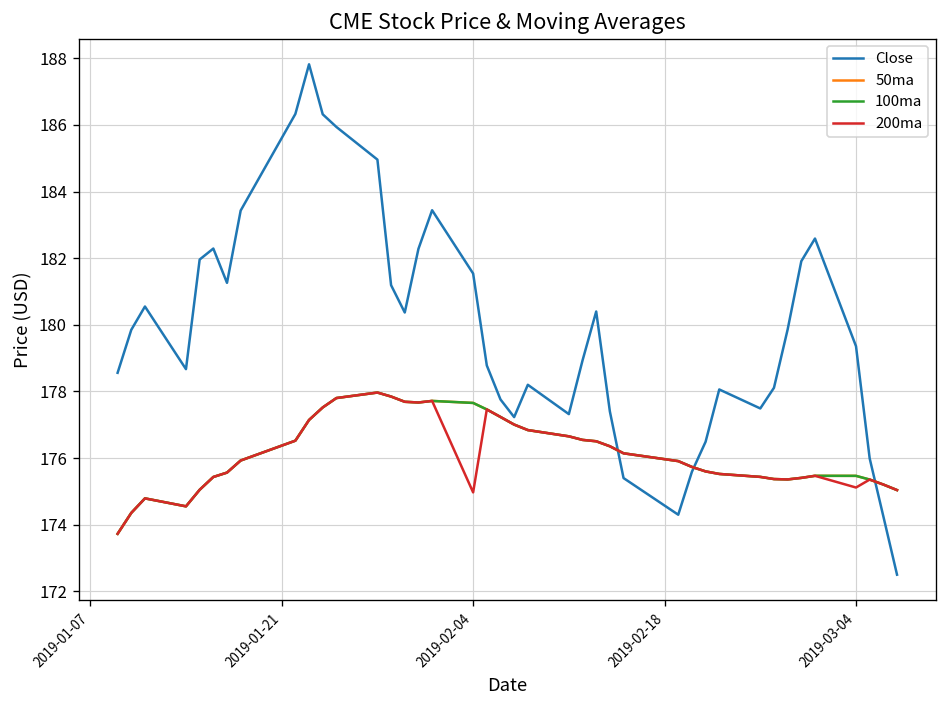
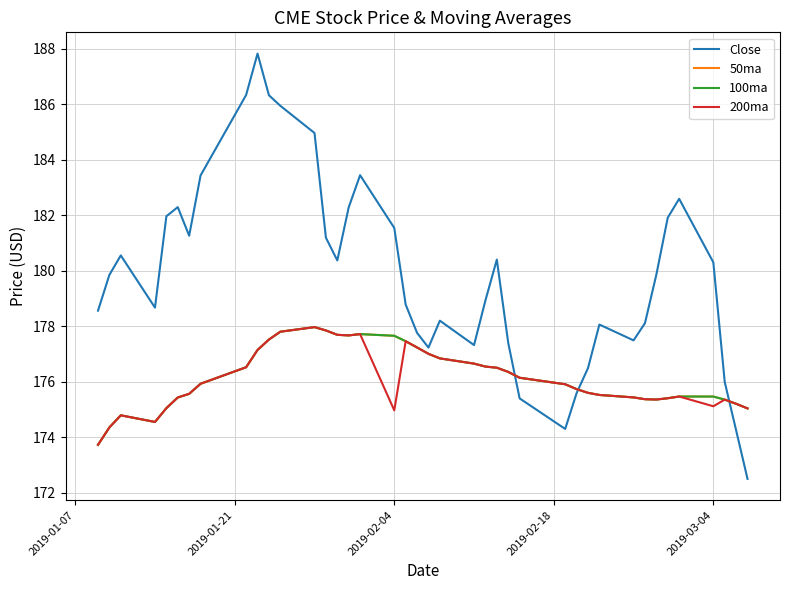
  {
    "Close": {
      "2019-02-04": 181.5,
-     "2019-03-04": 179.4
+     "2019-03-04": 180.3
    },
    "100ma": {
      "2019-02-04": 177.7,
      "2019-03-04": 175.5
    },
    "200ma": {
      "2019-02-04": 175.0,
      "2019-03-04": 175.1
    }
  }
